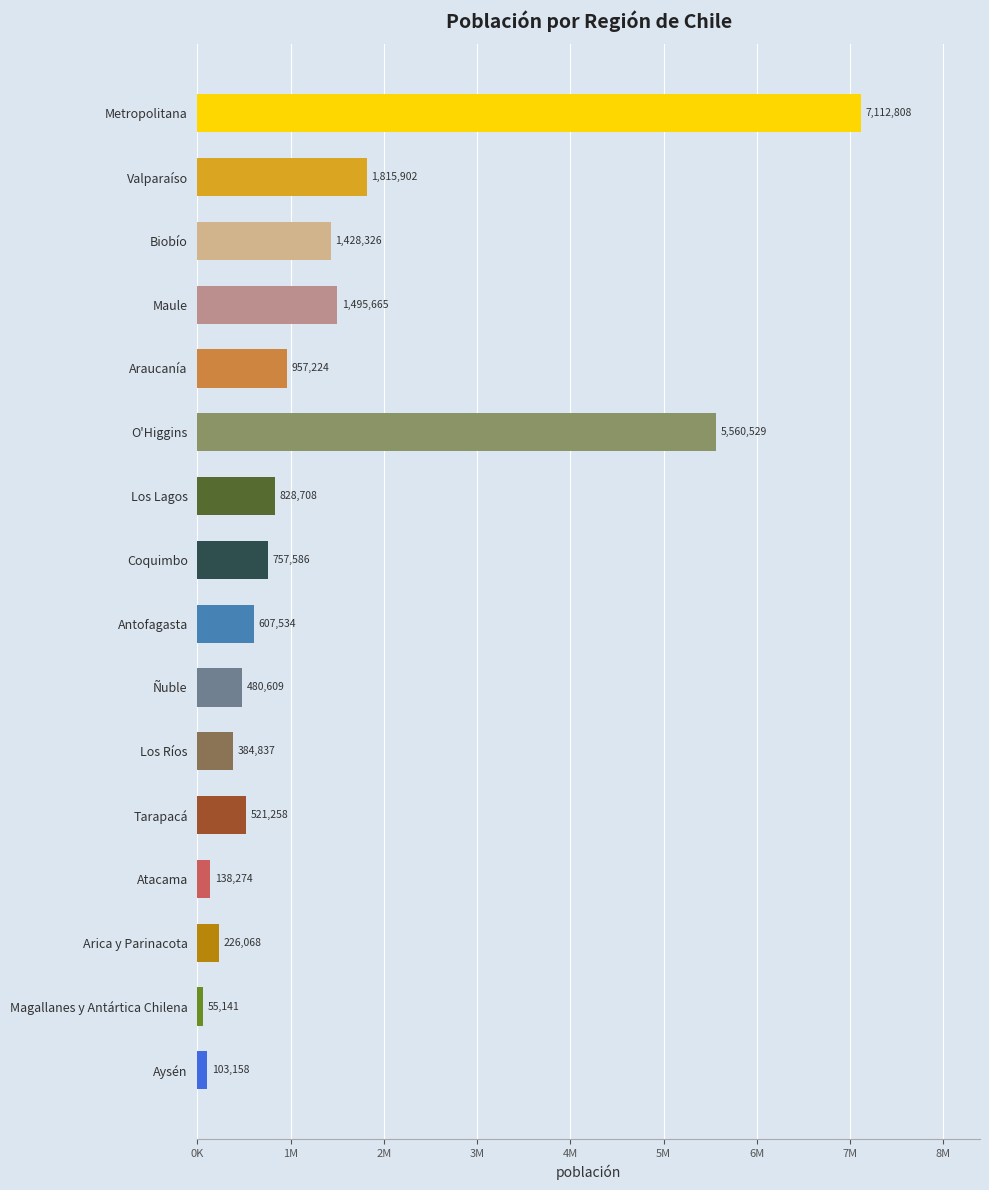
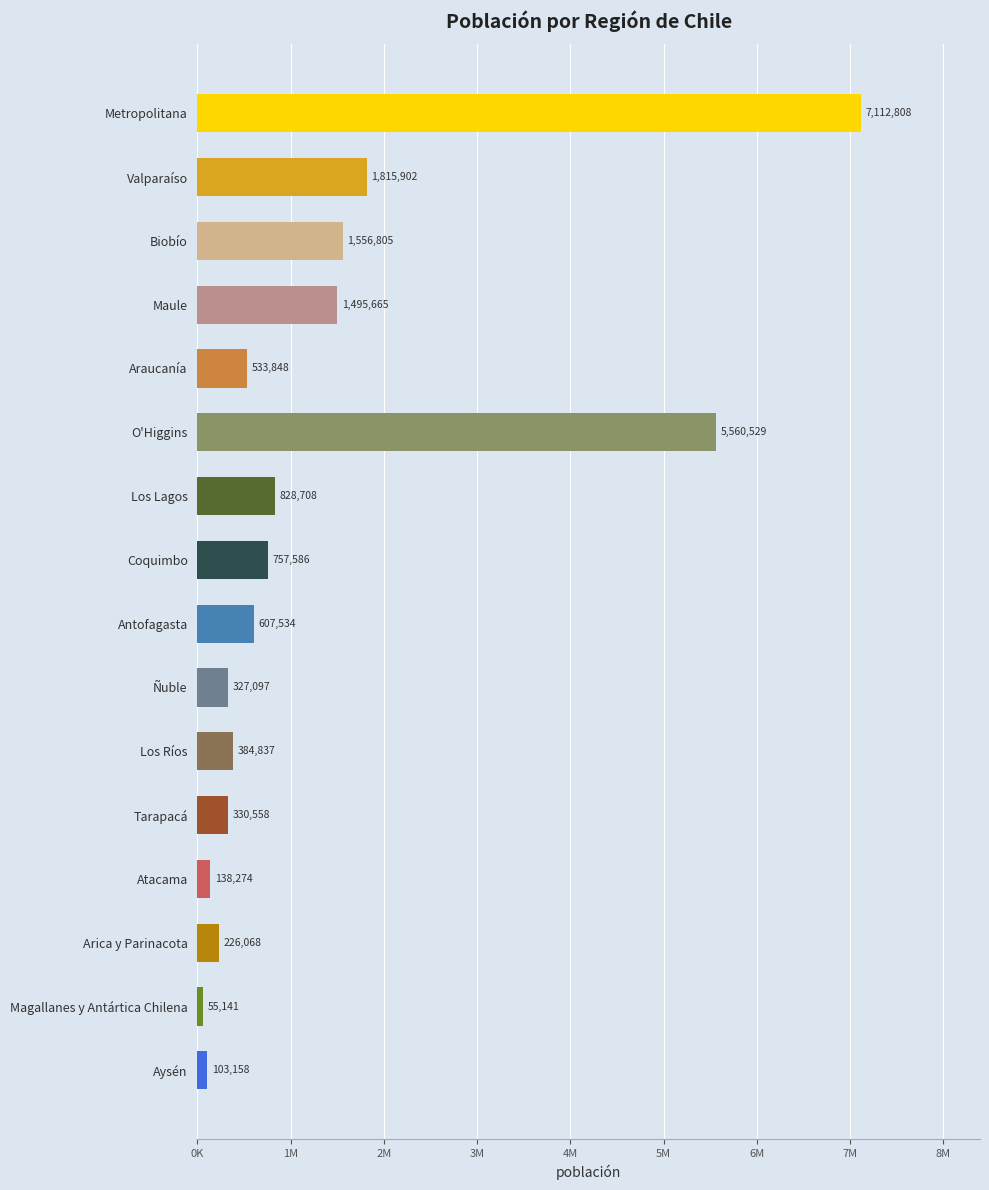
  {
    "Metropolitana": "7,112,808",
    "Valparaíso": "1,815,902",
-   "Biobío": "1,428,326",
+   "Biobío": "1,556,805",
    "Maule": "1,495,665",
-   "Araucanía": "957,224",
+   "Araucanía": "533,848",
    "O'Higgins": "5,560,529",
    "Los Lagos": "828,708",
    "Coquimbo": "757,586",
    "Antofagasta": "607,534",
-   "Ñuble": "480,609",
+   "Ñuble": "327,097",
    "Los Ríos": "384,837",
-   "Tarapacá": "521,258",
+   "Tarapacá": "330,558",
    "Atacama": "138,274",
    "Arica y Parinacota": "226,068",
    "Magallanes y Antártica Chilena": "55,141",
    "Aysén": "103,158"
  }
